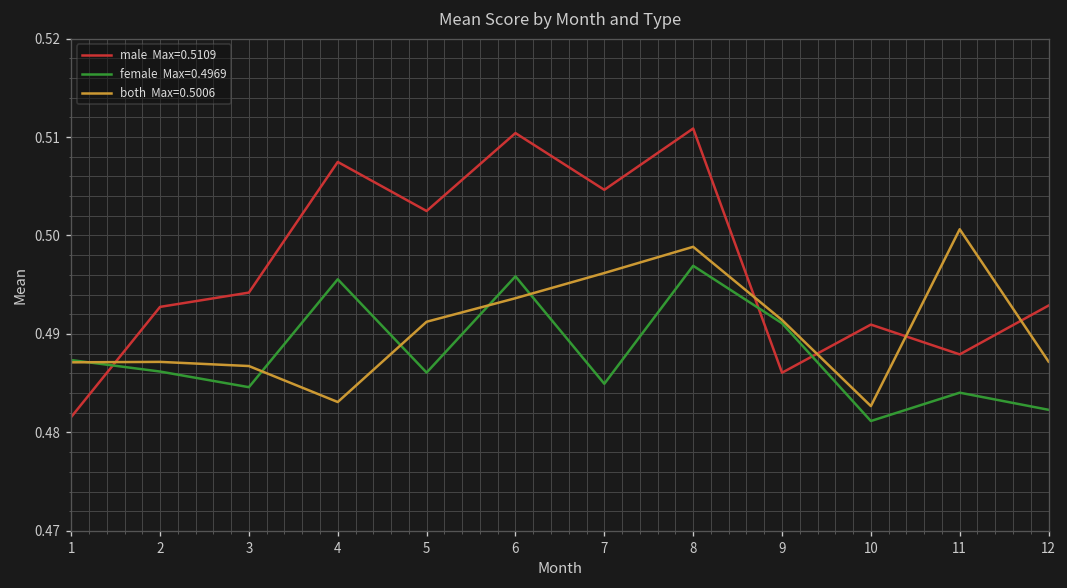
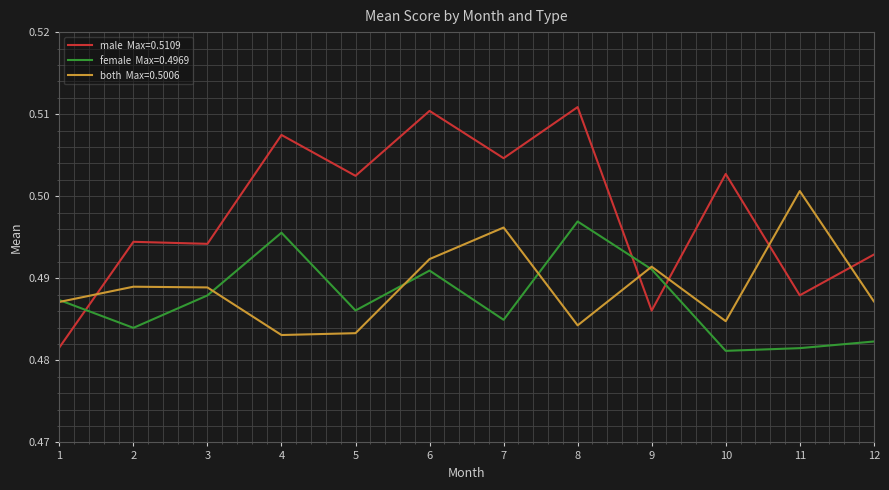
  {
    "male Max=0.5109": {
      "1": 0.482,
-     "2": 0.493,
+     "2": 0.494,
      "3": 0.494,
      "4": 0.507,
      "5": 0.502,
      "6": 0.510,
      "7": 0.505,
      "8": 0.511,
      "9": 0.486,
-     "10": 0.491,
+     "10": 0.503,
      "11": 0.488,
      "12": 0.493
    },
    "female Max=0.4969": {
-     "2": 0.486,
-     "3": 0.485,
+     "2": 0.484,
+     "3": 0.488,
      "4": 0.496,
      "5": 0.486,
-     "6": 0.496,
+     "6": 0.491,
      "7": 0.485,
      "8": 0.497,
      "9": 0.491,
      "10": 0.481,
-     "11": 0.484,
+     "11": 0.481,
      "12": 0.482
    },
    "both Max=0.5006": {
-     "2": 0.487,
-     "3": 0.487,
+     "2": 0.489,
+     "3": 0.489,
      "4": 0.483,
-     "5": 0.491,
-     "6": 0.494,
+     "5": 0.483,
+     "6": 0.492,
      "7": 0.496,
-     "8": 0.499,
+     "8": 0.484,
      "9": 0.491,
-     "10": 0.483,
+     "10": 0.485,
      "11": 0.501,
      "12": 0.487
    }
  }
